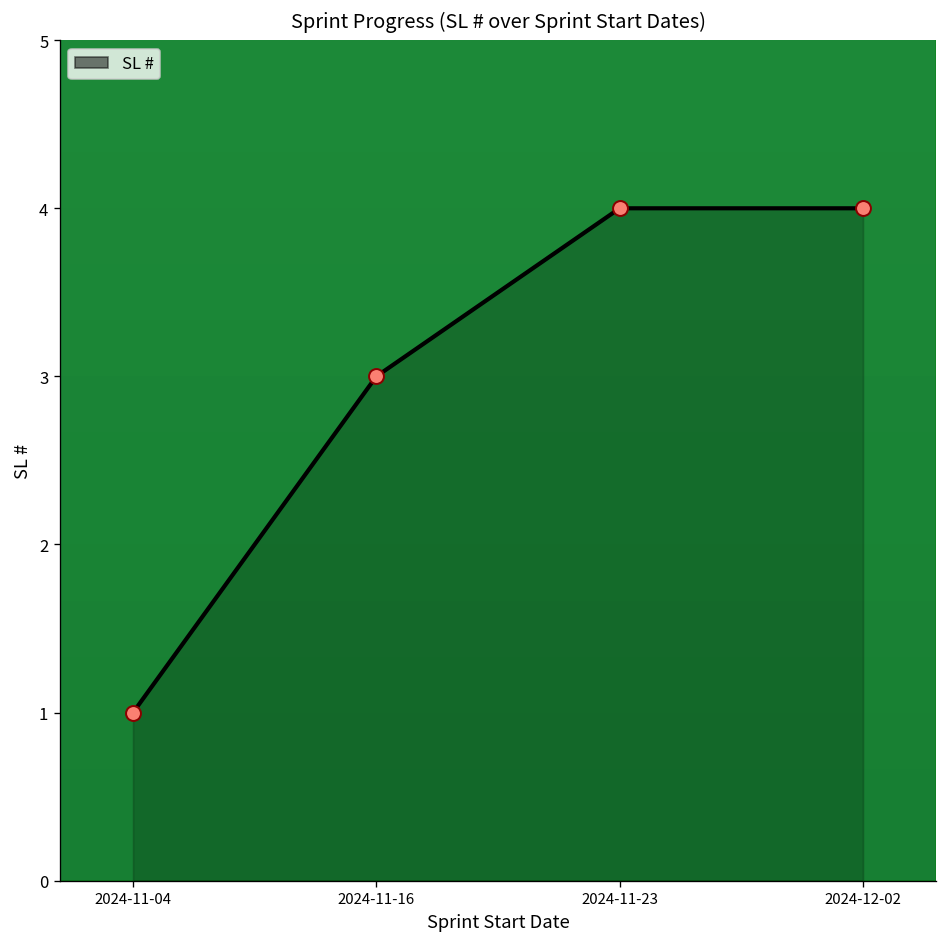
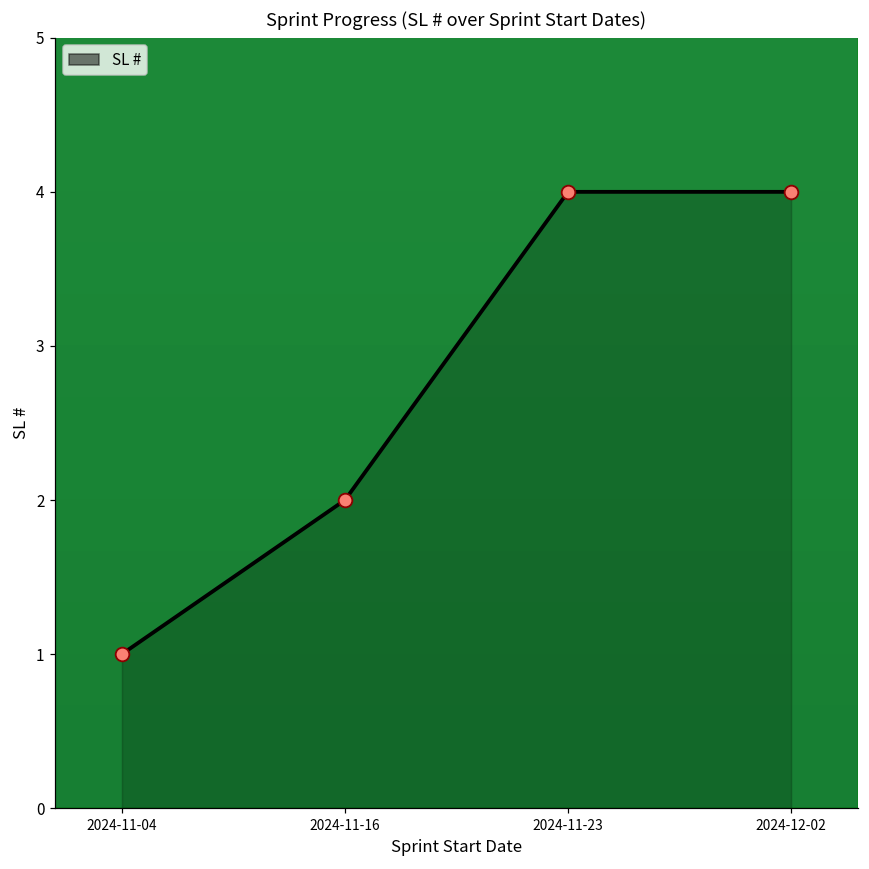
  {
    "2024-11-04": 1,
-   "2024-11-16": 3,
+   "2024-11-16": 2,
    "2024-11-23": 4,
    "2024-12-02": 4
  }
